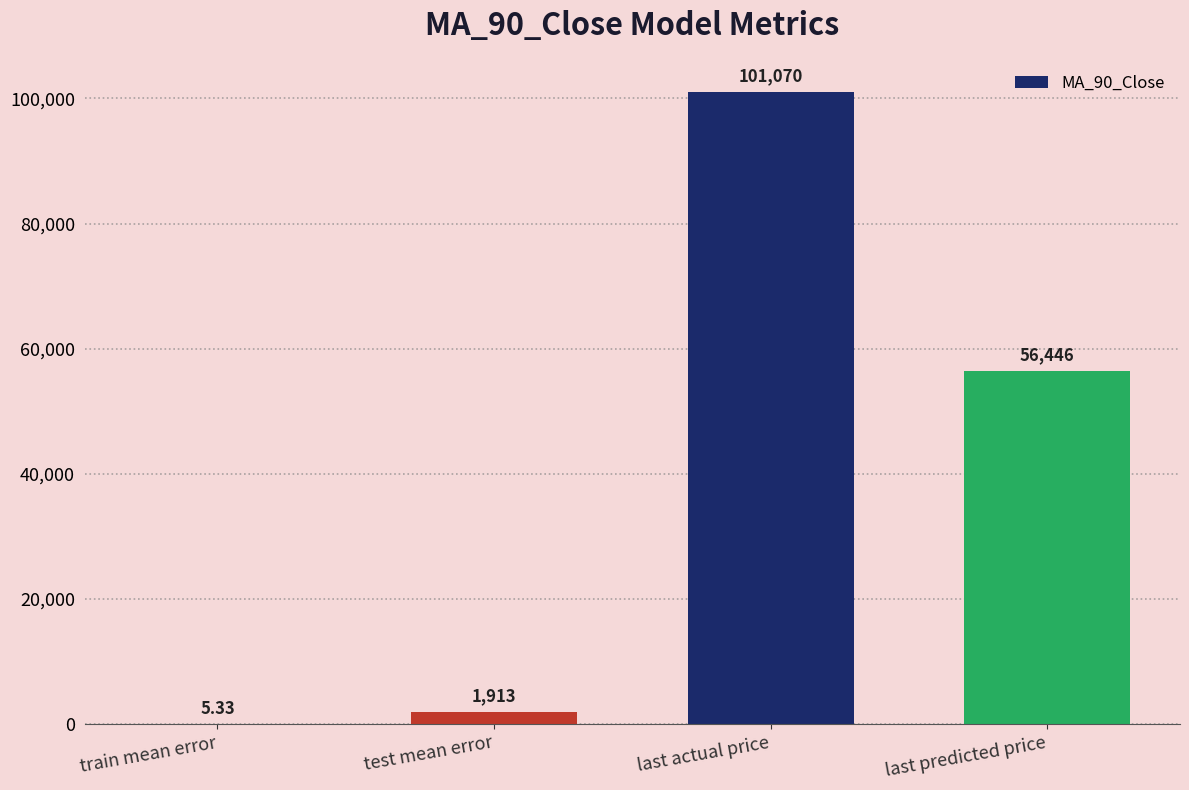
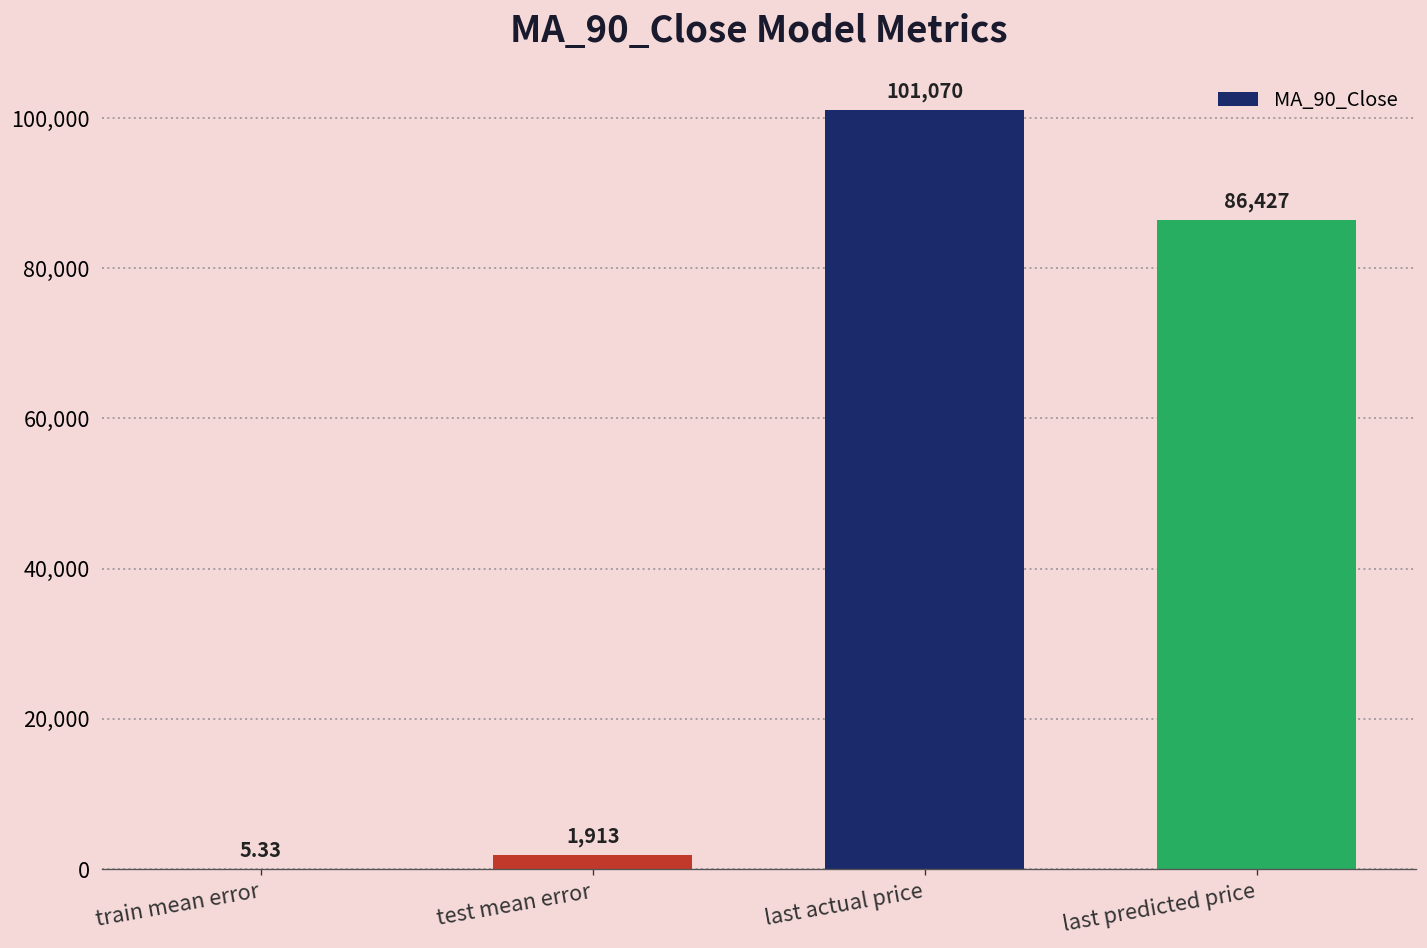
  {
    "train mean error": "5.33",
    "test mean error": "1,913",
    "last actual price": "101,070",
-   "last predicted price": "56,446"
+   "last predicted price": "86,427"
  }
